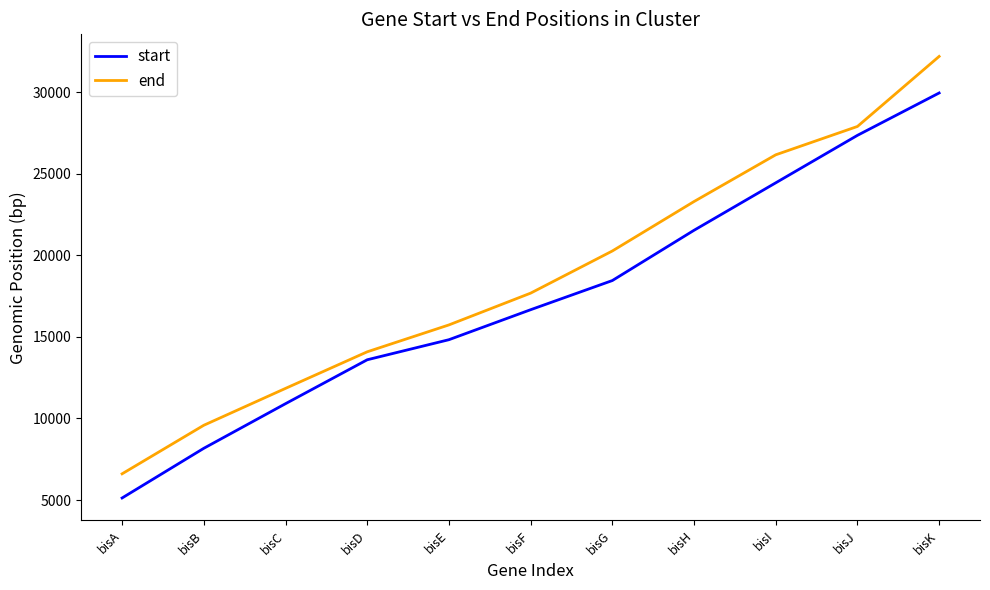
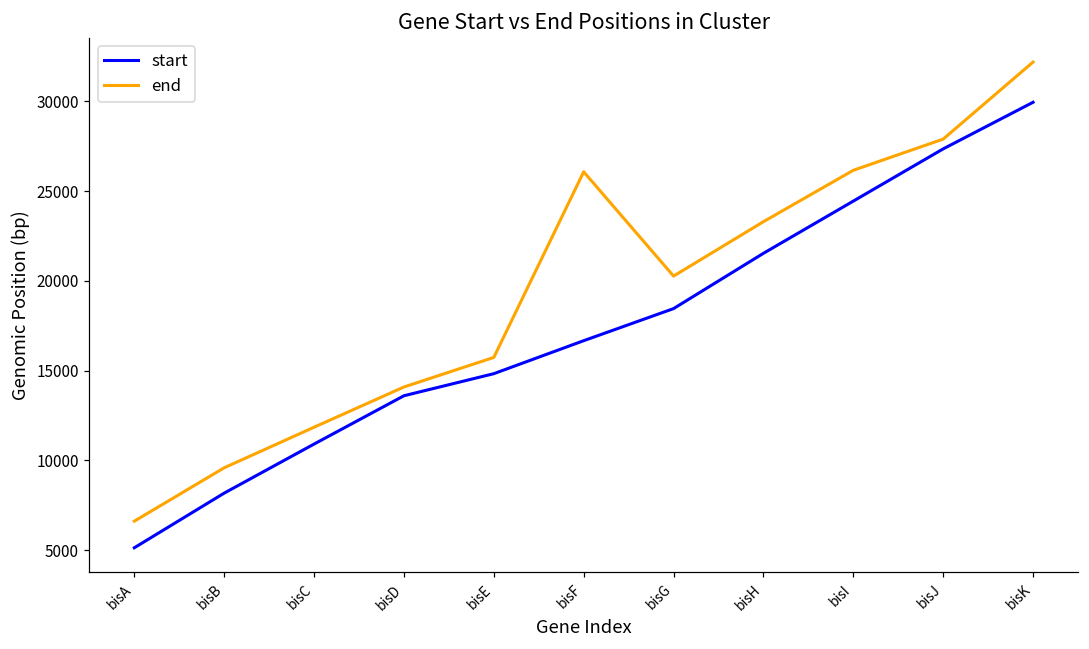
  {
    "start": {
      "bisA": 5100,
      "bisB": 8200,
      "bisC": 10900,
      "bisD": 13600,
      "bisE": 14800,
      "bisF": 16700,
      "bisG": 18500,
      "bisH": 21500,
      "bisI": 24400,
      "bisJ": 27400,
      "bisK": 30000
    },
    "end": {
      "bisA": 6600,
      "bisB": 9600,
      "bisC": 11800,
      "bisD": 14100,
      "bisE": 15700,
-     "bisF": 17700,
+     "bisF": 26100,
      "bisG": 20300,
      "bisH": 23300,
      "bisI": 26200,
      "bisJ": 27900,
      "bisK": 32200
    }
  }
